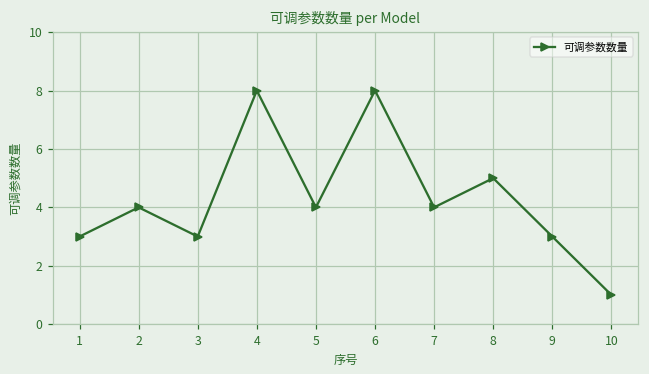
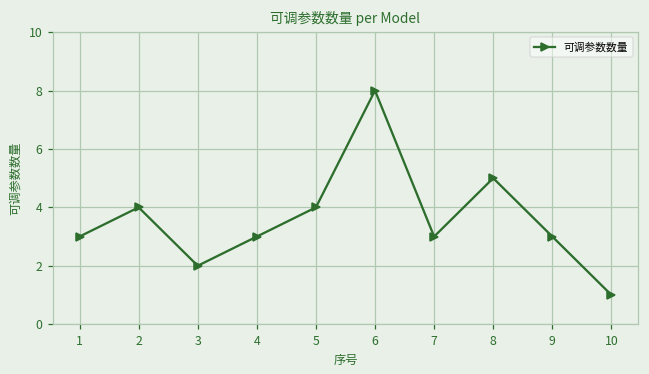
  {
    "1": 3,
    "2": 4,
-   "3": 3,
-   "4": 8,
+   "3": 2,
+   "4": 3,
    "5": 4,
    "6": 8,
-   "7": 4,
+   "7": 3,
    "8": 5,
    "9": 3,
    "10": 1
  }
